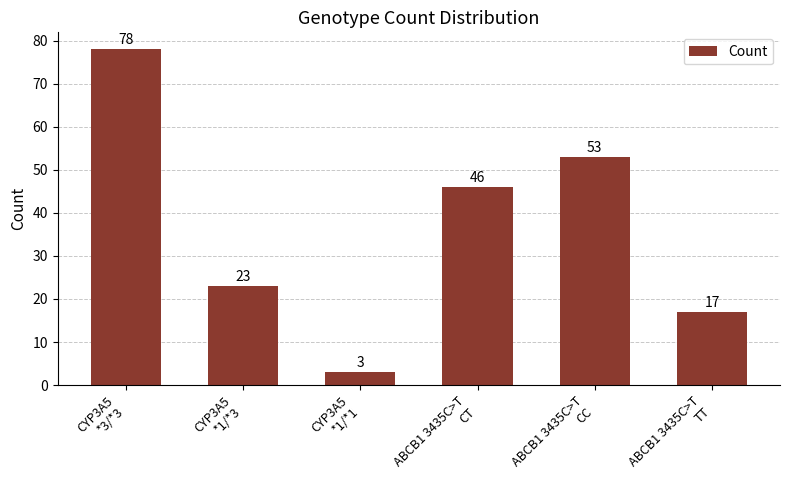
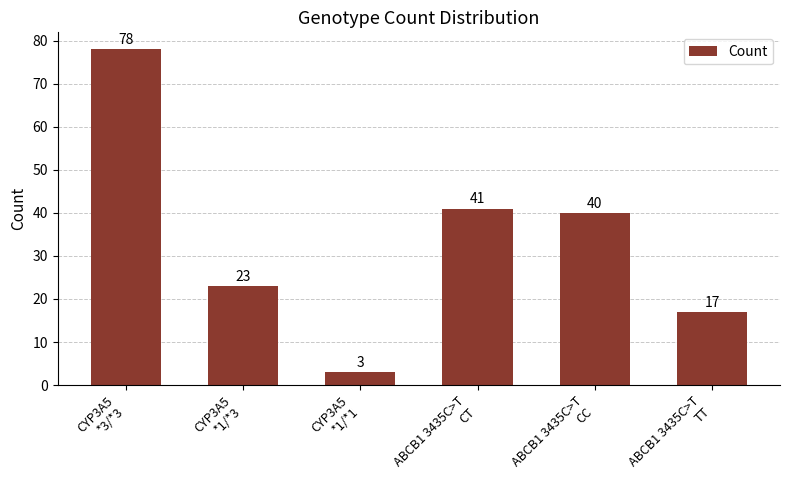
  {
    "CYP3A5 *3/*3": 78,
    "CYP3A5 *1/*3": 23,
    "CYP3A5 *1/*1": 3,
-   "ABCB1 3435C>T CT": 46,
-   "ABCB1 3435C>T CC": 53,
+   "ABCB1 3435C>T CT": 41,
+   "ABCB1 3435C>T CC": 40,
    "ABCB1 3435C>T TT": 17
  }
